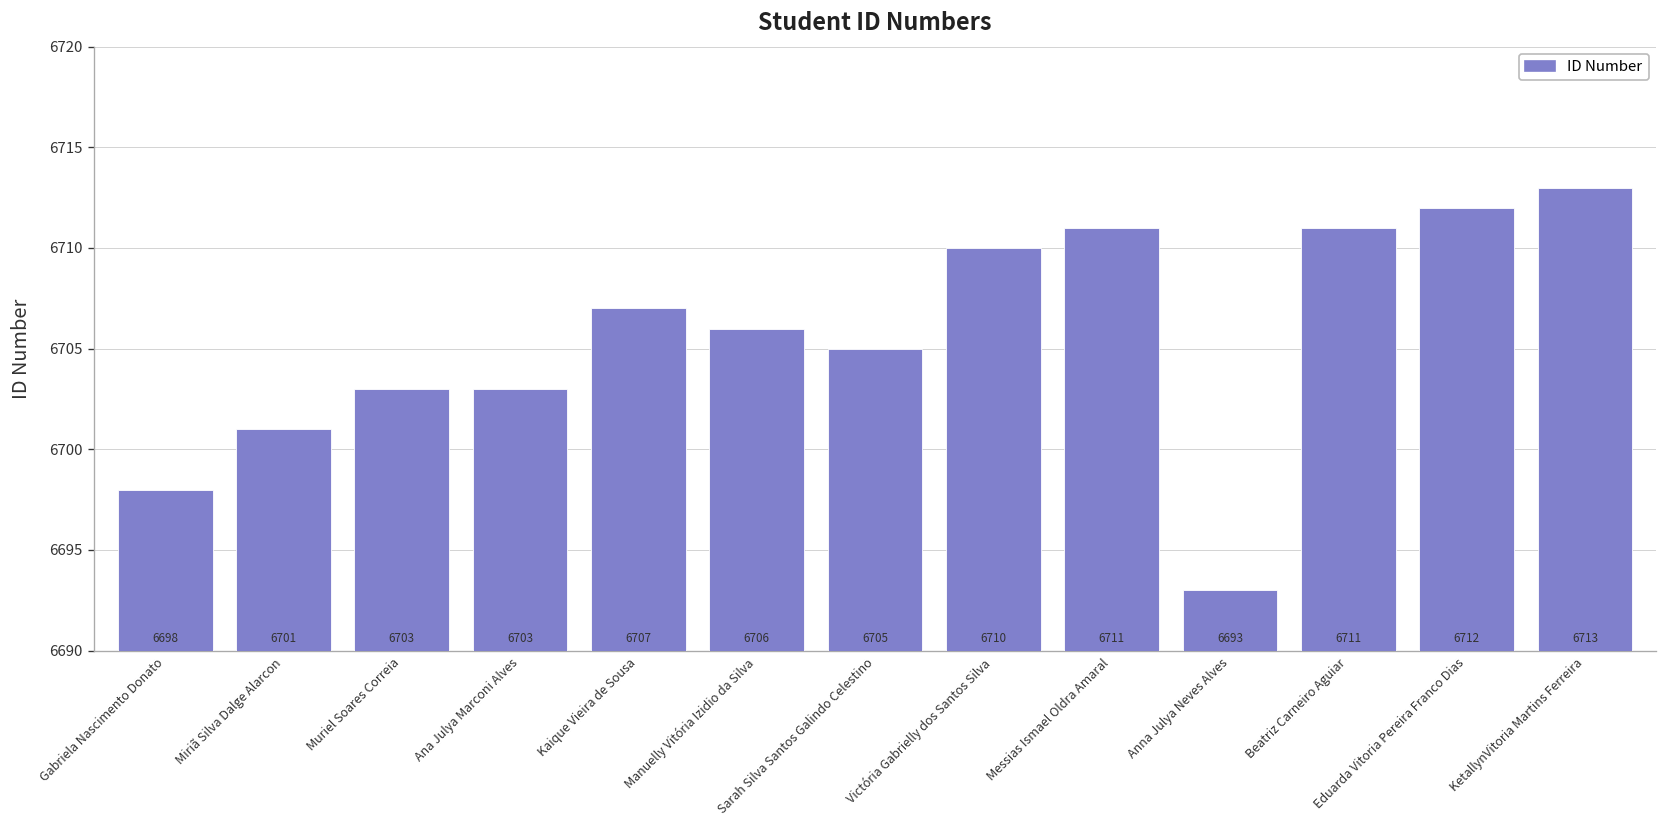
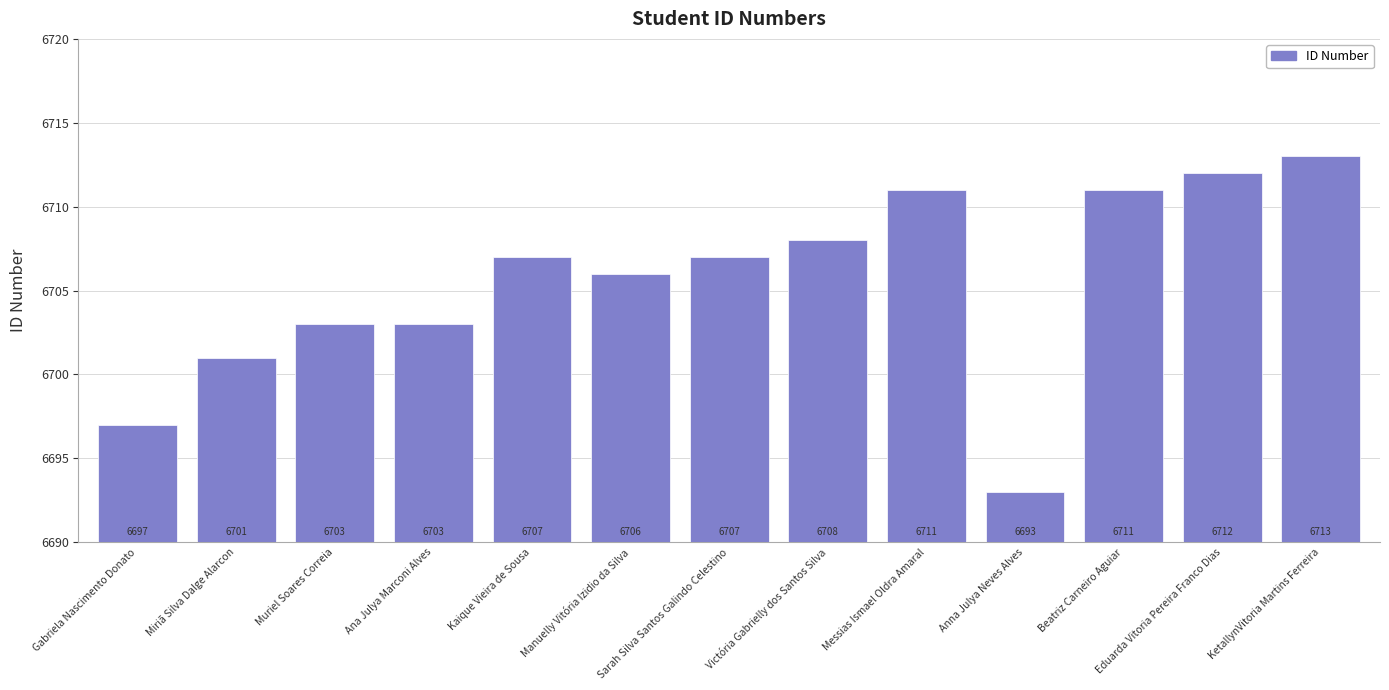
  {
-   "Gabriela Nascimento Donato": 6698,
+   "Gabriela Nascimento Donato": 6697,
    "Miriã Silva Dalge Alarcon": 6701,
    "Muriel Soares Correia": 6703,
    "Ana Julya Marconi Alves": 6703,
    "Kaique Vieira de Sousa": 6707,
    "Manuelly Vitória Izidio da Silva": 6706,
-   "Sarah Silva Santos Galindo Celestino": 6705,
-   "Victória Gabrielly dos Santos Silva": 6710,
+   "Sarah Silva Santos Galindo Celestino": 6707,
+   "Victória Gabrielly dos Santos Silva": 6708,
    "Messias Ismael Oldra Amaral": 6711,
    "Anna Julya Neves Alves": 6693,
    "Beatriz Carneiro Aguiar": 6711,
    "Eduarda Vitoria Pereira Franco Dias": 6712,
    "KetallynVitoria Martins Ferreira": 6713
  }
